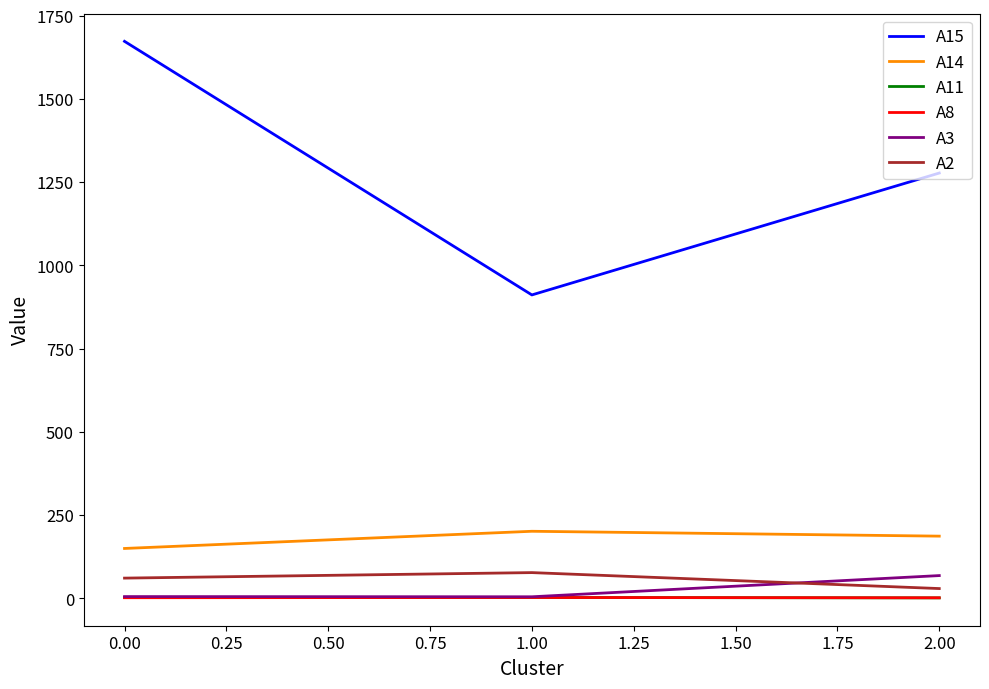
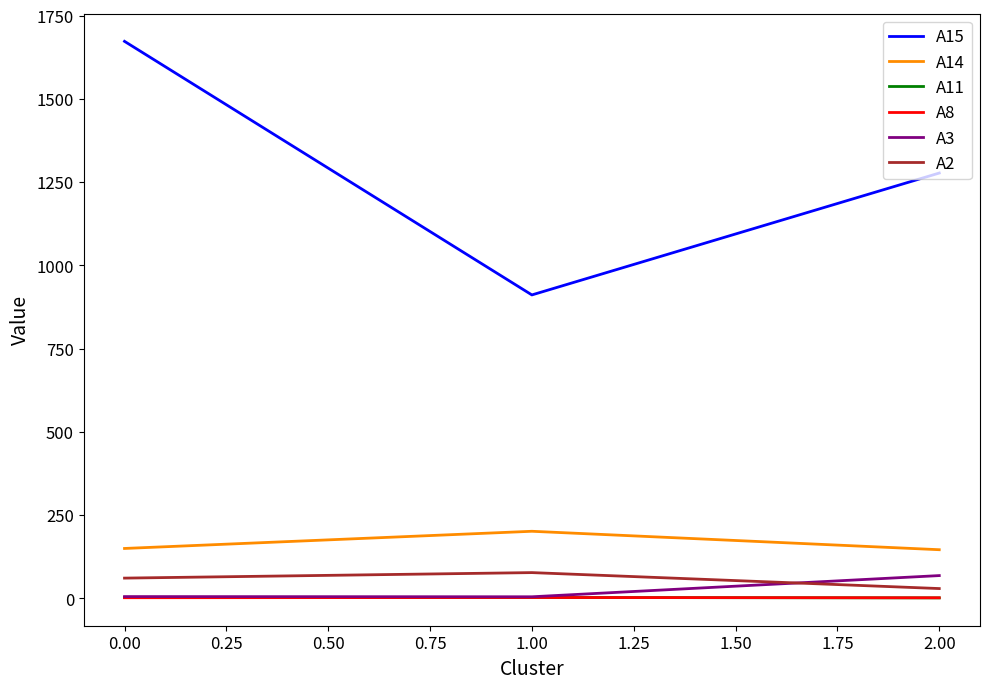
  {
    "A15": {
      "0.00": 1670,
      "1.00": 910
    },
    "A14": {
      "0.00": 150,
      "1.00": 200,
-     "2.00": 190
+     "2.00": 150
    },
    "A3": {
      "2.00": 70
    },
    "A2": {
      "0.00": 60,
      "1.00": 80,
      "2.00": 30
    }
  }
